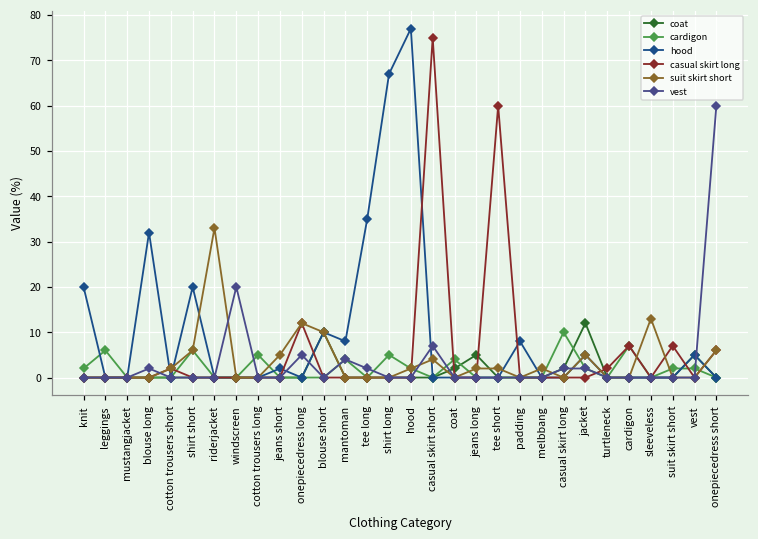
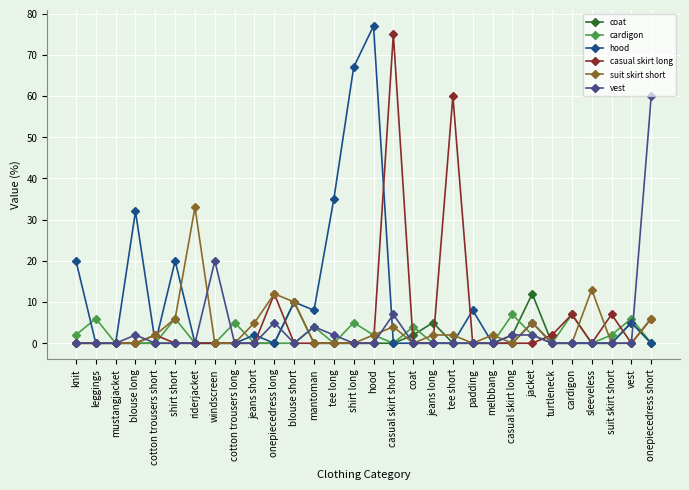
  {
    "coat": {
      "coat": 2,
      "jeans long": 5,
      "jacket": 12
    },
    "cardigon": {
      "knit": 2,
      "leggings": 6,
      "cotton trousers long": 5,
      "shirt long": 5,
      "coat": 4,
-     "casual skirt long": 10,
+     "casual skirt long": 7,
      "suit skirt short": 2,
-     "vest": 2
+     "vest": 6
    },
    "casual skirt long": {
      "casual skirt short": 75,
      "tee short": 60,
      "jacket": 0,
      "turtleneck": 2,
      "suit skirt short": 7
    },
    "suit skirt short": {
      "riderjacket": 33,
      "jeans short": 5,
      "casual skirt short": 4,
      "jeans long": 2,
      "tee short": 2,
      "melbbang": 2,
      "sleeveless": 13
    }
  }
